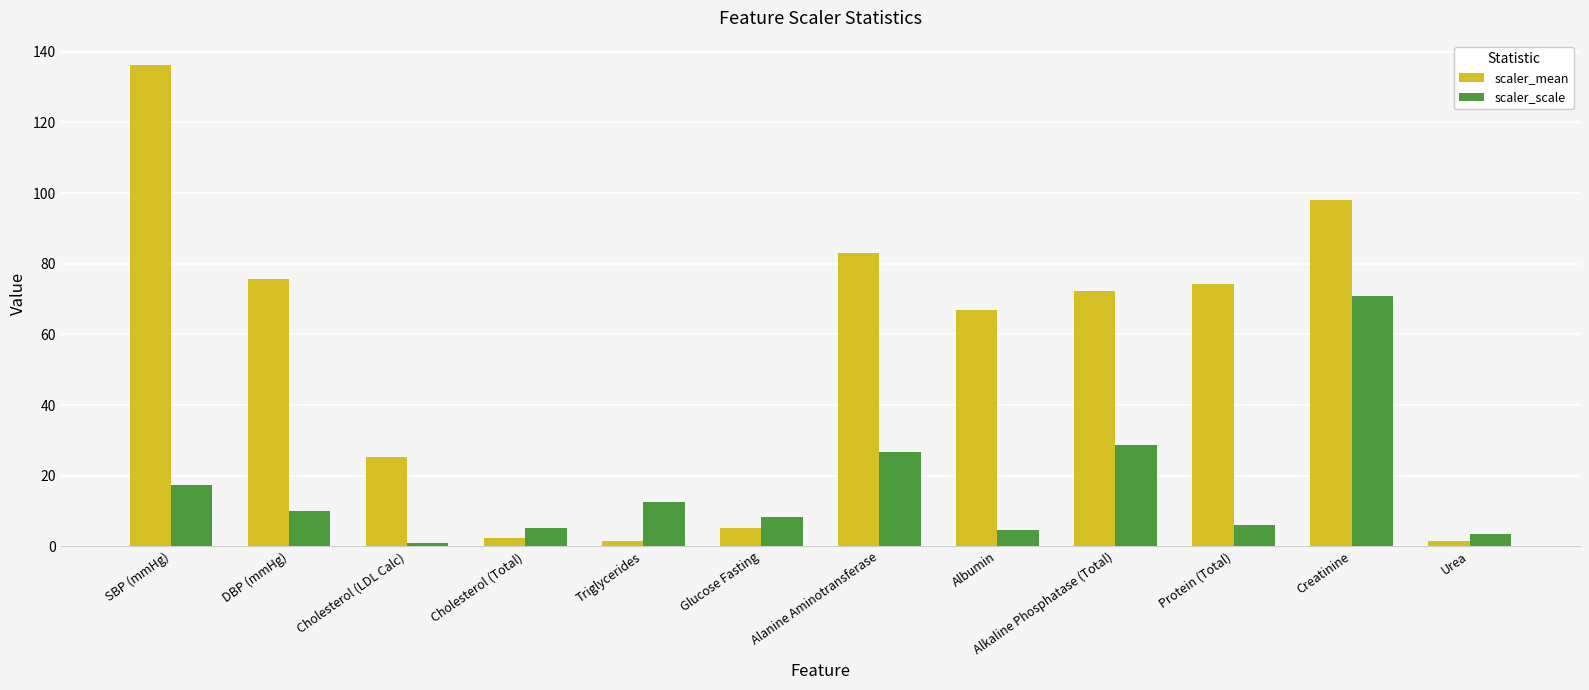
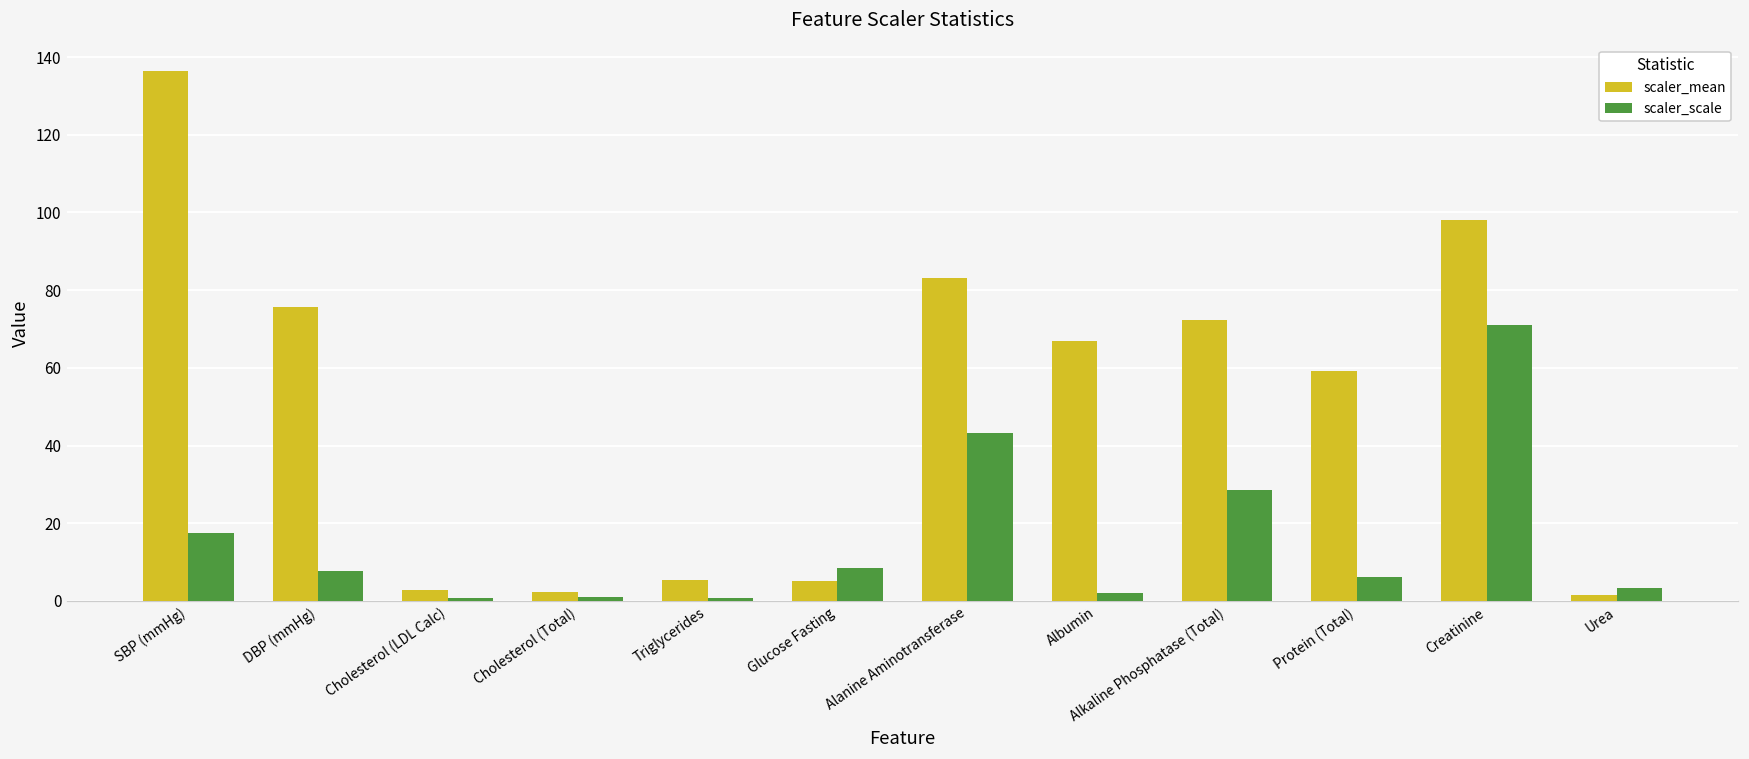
  {
    "scaler_mean": {
      "SBP (mmHg)": 136,
      "DBP (mmHg)": 76,
-     "Cholesterol (LDL Calc)": 25,
+     "Cholesterol (LDL Calc)": 3,
      "Cholesterol (Total)": 2,
-     "Triglycerides": 2,
+     "Triglycerides": 6,
      "Glucose Fasting": 5,
      "Alanine Aminotransferase": 83,
      "Albumin": 67,
      "Alkaline Phosphatase (Total)": 72,
-     "Protein (Total)": 74,
+     "Protein (Total)": 59,
      "Creatinine": 98,
      "Urea": 1
    },
    "scaler_scale": {
      "SBP (mmHg)": 17,
-     "DBP (mmHg)": 10,
+     "DBP (mmHg)": 8,
      "Cholesterol (LDL Calc)": 1,
-     "Cholesterol (Total)": 5,
-     "Triglycerides": 13,
+     "Cholesterol (Total)": 1,
+     "Triglycerides": 1,
      "Glucose Fasting": 8,
-     "Alanine Aminotransferase": 27,
-     "Albumin": 5,
+     "Alanine Aminotransferase": 43,
+     "Albumin": 2,
      "Alkaline Phosphatase (Total)": 29,
      "Protein (Total)": 6,
      "Creatinine": 71,
      "Urea": 3
    }
  }
